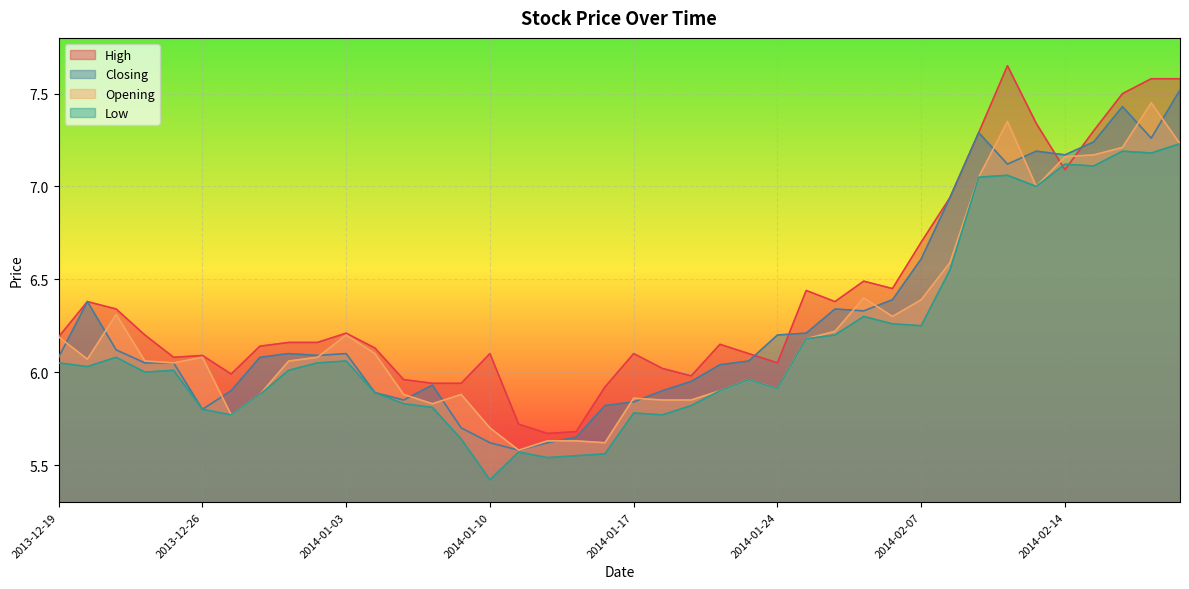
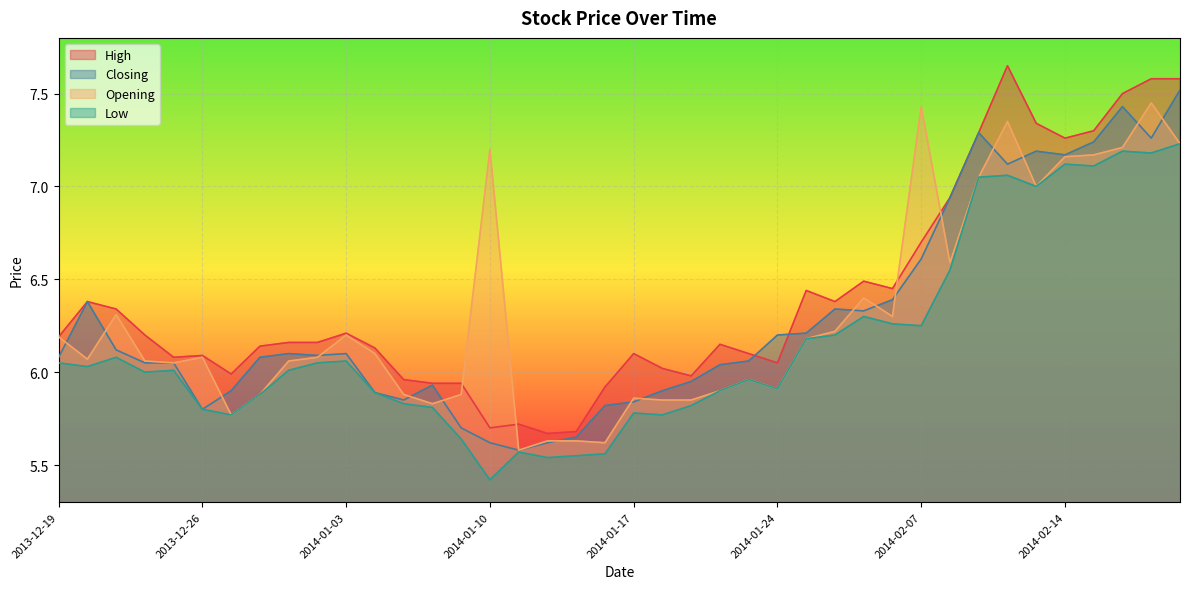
  {
    "High": {
-     "2014-01-10": 6.1,
+     "2014-01-10": 5.7,
      "2014-01-17": 6.10,
      "2014-01-24": 6.05,
      "2014-02-07": 6.70,
-     "2014-02-14": 7.09
+     "2014-02-14": 7.26
    },
    "Opening": {
-     "2014-01-10": 5.7,
+     "2014-01-10": 7.2,
      "2014-01-17": 5.86,
-     "2014-02-07": 6.39
+     "2014-02-07": 7.43
    }
  }
